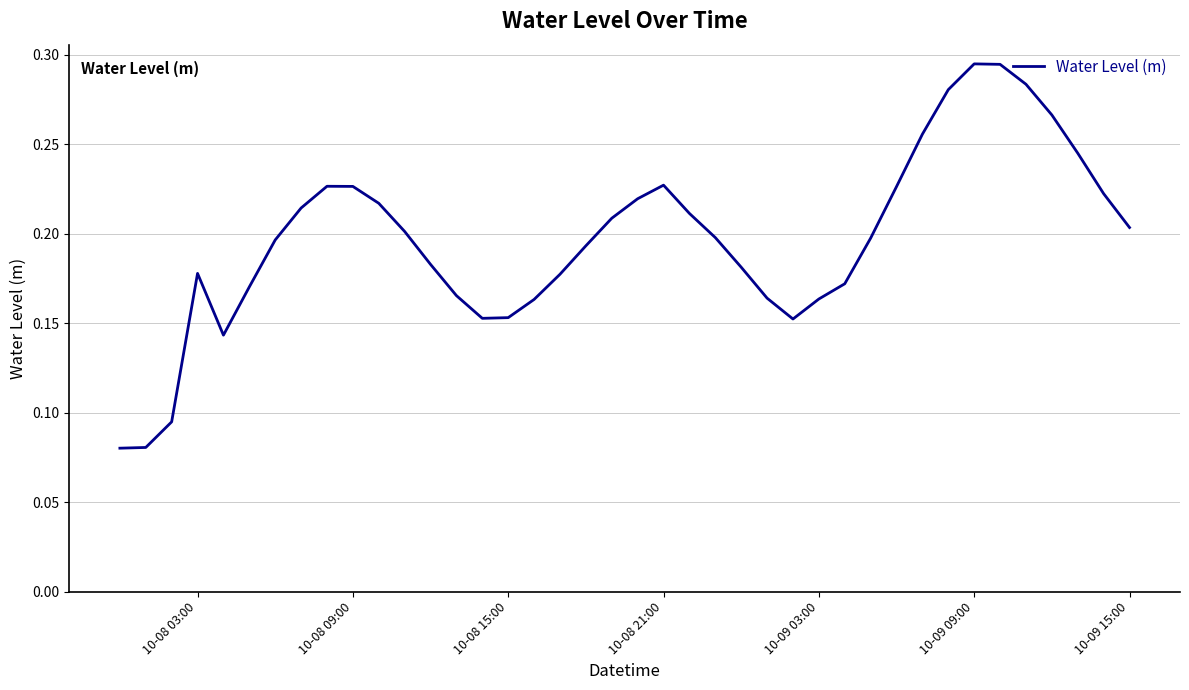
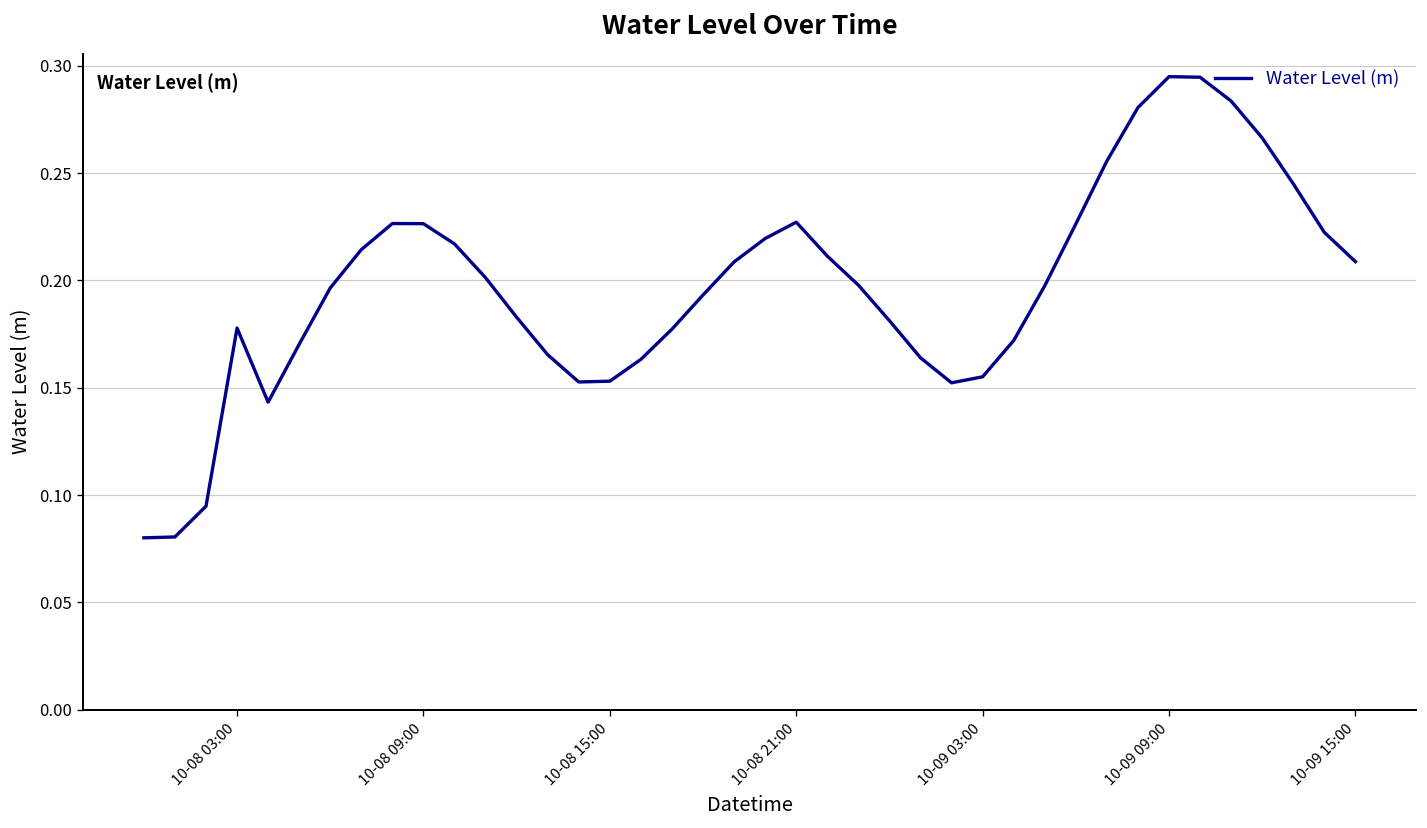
  {
    "10-08 03:00": 0.178,
    "10-08 09:00": 0.226,
    "10-08 15:00": 0.153,
    "10-08 21:00": 0.227,
-   "10-09 03:00": 0.163,
+   "10-09 03:00": 0.155,
    "10-09 09:00": 0.295,
-   "10-09 15:00": 0.203
+   "10-09 15:00": 0.209
  }
